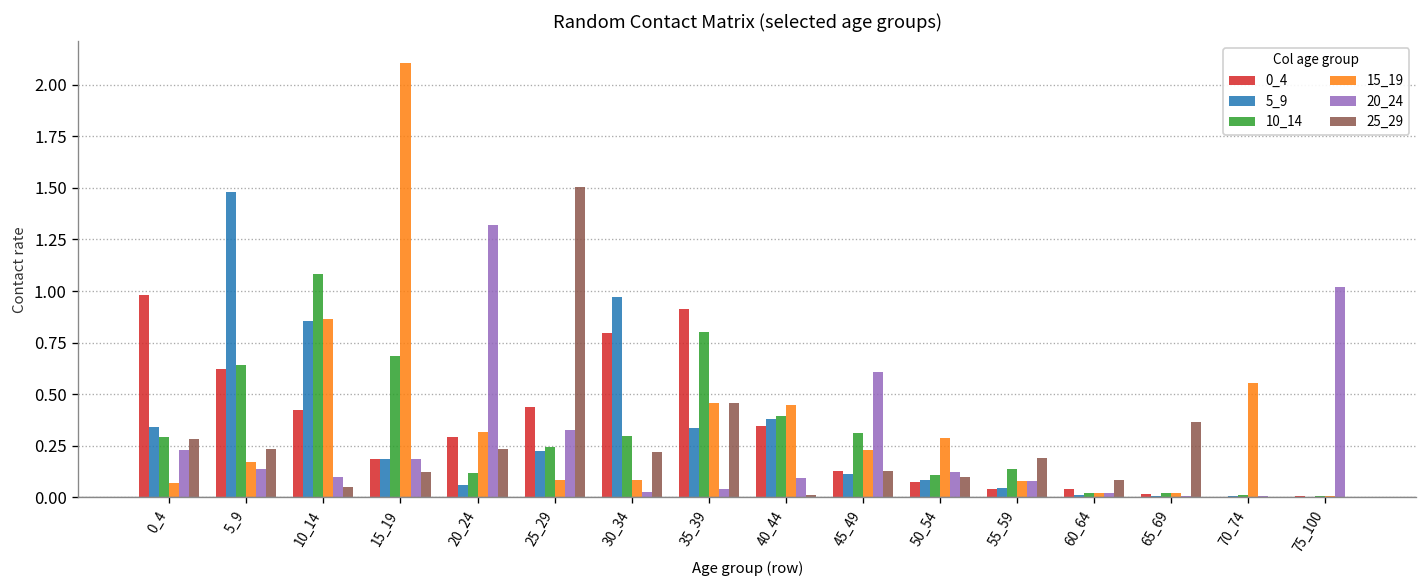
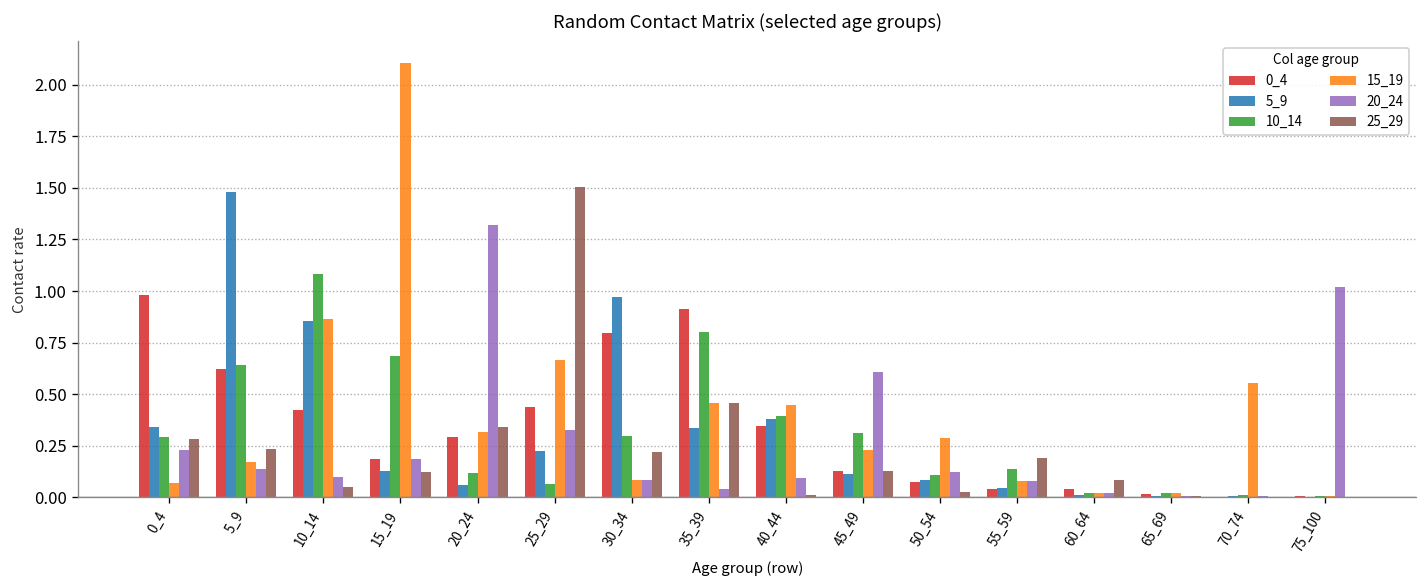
  {
    "0_4": {
      "0_4": 0.98,
      "5_9": 0.62,
      "10_14": 0.42,
      "15_19": 0.19,
      "20_24": 0.29,
      "25_29": 0.44,
      "30_34": 0.80,
      "35_39": 0.91,
      "40_44": 0.34,
      "45_49": 0.13,
      "50_54": 0.07,
      "55_59": 0.04,
      "60_64": 0.04,
      "65_69": 0.02
    },
    "5_9": {
      "0_4": 0.34,
      "5_9": 1.48,
      "10_14": 0.85,
-     "15_19": 0.19,
+     "15_19": 0.13,
      "20_24": 0.06,
      "25_29": 0.22,
      "30_34": 0.97,
      "35_39": 0.34,
      "40_44": 0.38,
      "45_49": 0.12,
      "50_54": 0.08,
      "55_59": 0.04
    },
    "10_14": {
      "0_4": 0.29,
      "5_9": 0.64,
      "10_14": 1.08,
      "15_19": 0.68,
      "20_24": 0.12,
-     "25_29": 0.25,
+     "25_29": 0.07,
      "30_34": 0.30,
      "35_39": 0.80,
      "40_44": 0.39,
      "45_49": 0.31,
      "50_54": 0.11,
      "55_59": 0.14,
      "60_64": 0.02,
      "65_69": 0.02
    },
    "15_19": {
      "0_4": 0.07,
      "5_9": 0.17,
      "10_14": 0.86,
      "15_19": 2.11,
      "20_24": 0.32,
-     "25_29": 0.08,
+     "25_29": 0.67,
      "30_34": 0.09,
      "35_39": 0.46,
      "40_44": 0.45,
      "45_49": 0.23,
      "50_54": 0.29,
      "55_59": 0.08,
      "60_64": 0.02,
      "65_69": 0.02,
      "70_74": 0.55
    },
    "20_24": {
      "0_4": 0.23,
      "5_9": 0.14,
      "10_14": 0.10,
      "15_19": 0.18,
      "20_24": 1.32,
      "25_29": 0.33,
-     "30_34": 0.03,
+     "30_34": 0.08,
      "35_39": 0.04,
      "40_44": 0.09,
      "45_49": 0.61,
      "50_54": 0.12,
      "55_59": 0.08,
      "60_64": 0.02,
      "75_100": 1.02
    },
    "25_29": {
      "0_4": 0.28,
      "5_9": 0.24,
      "10_14": 0.05,
      "15_19": 0.12,
-     "20_24": 0.24,
+     "20_24": 0.34,
      "25_29": 1.50,
      "30_34": 0.22,
      "35_39": 0.46,
      "45_49": 0.13,
-     "50_54": 0.10,
+     "50_54": 0.03,
      "55_59": 0.19,
      "60_64": 0.08,
-     "65_69": 0.37
+     "65_69": 0.01
    }
  }
